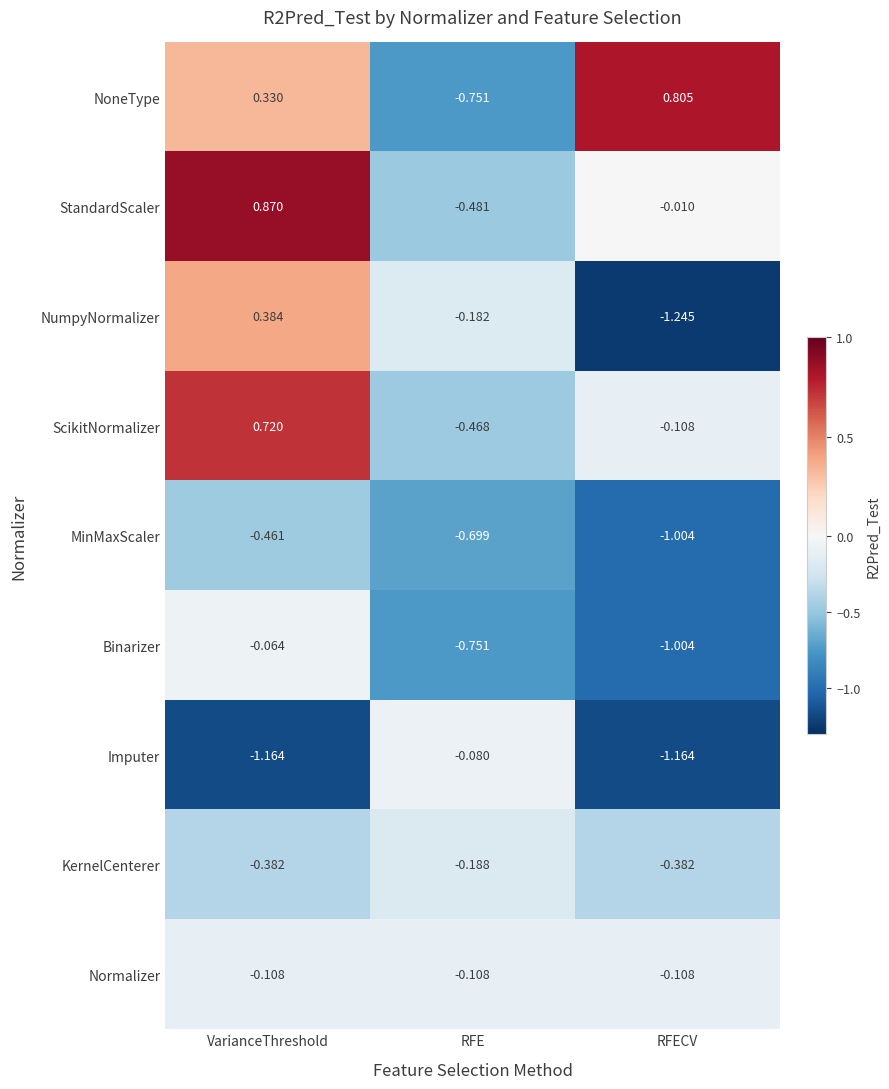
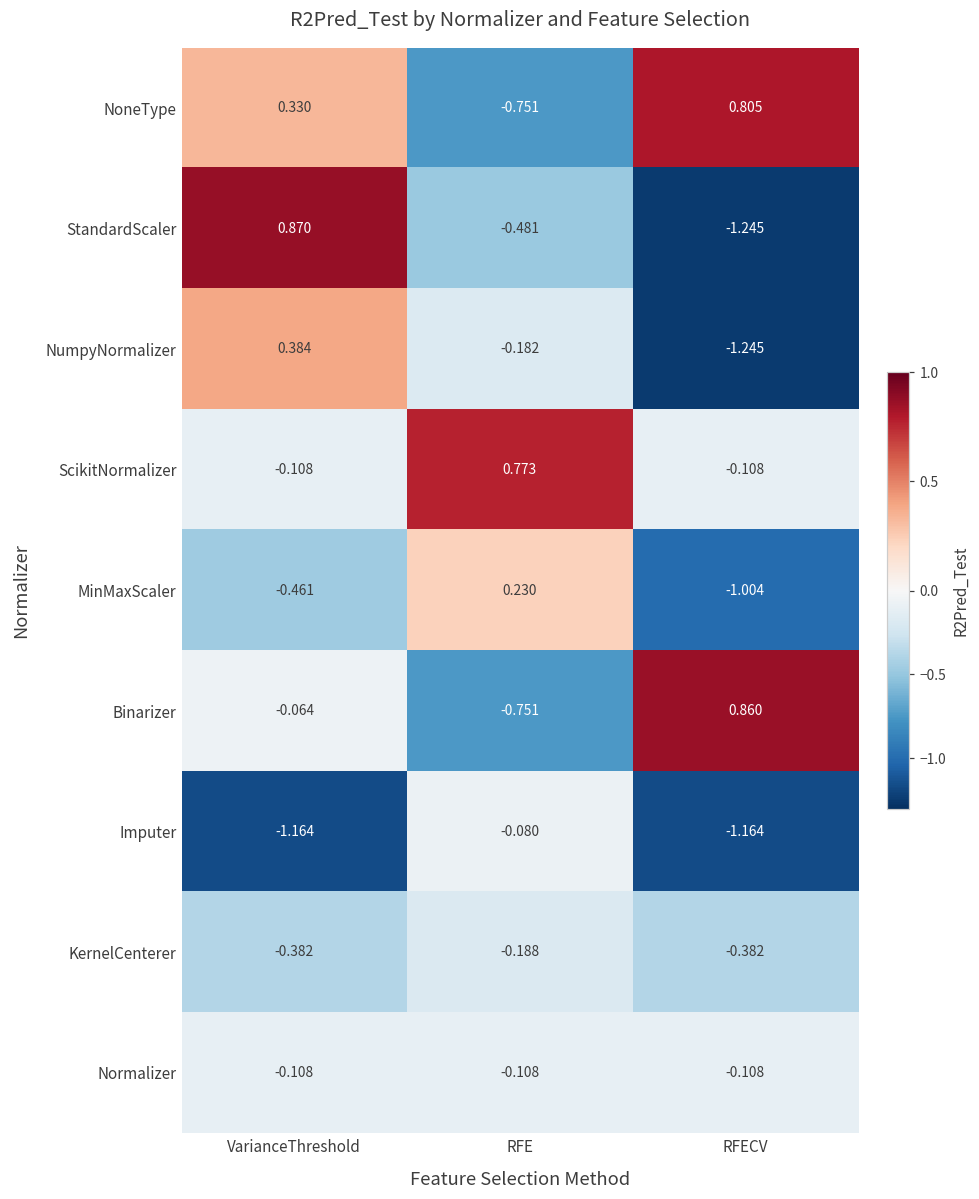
  {
    "NoneType": {
      "VarianceThreshold": 0.330,
      "RFE": -0.751,
      "RFECV": 0.805
    },
    "StandardScaler": {
      "VarianceThreshold": 0.870,
      "RFE": -0.481,
-     "RFECV": -0.010
+     "RFECV": -1.245
    },
    "NumpyNormalizer": {
      "VarianceThreshold": 0.384,
      "RFE": -0.182,
      "RFECV": -1.245
    },
    "ScikitNormalizer": {
-     "VarianceThreshold": 0.720,
-     "RFE": -0.468,
+     "VarianceThreshold": -0.108,
+     "RFE": 0.773,
      "RFECV": -0.108
    },
    "MinMaxScaler": {
      "VarianceThreshold": -0.461,
-     "RFE": -0.699,
+     "RFE": 0.230,
      "RFECV": -1.004
    },
    "Binarizer": {
      "VarianceThreshold": -0.064,
      "RFE": -0.751,
-     "RFECV": -1.004
+     "RFECV": 0.860
    },
    "Imputer": {
      "VarianceThreshold": -1.164,
      "RFE": -0.080,
      "RFECV": -1.164
    },
    "KernelCenterer": {
      "VarianceThreshold": -0.382,
      "RFE": -0.188,
      "RFECV": -0.382
    },
    "Normalizer": {
      "VarianceThreshold": -0.108,
      "RFE": -0.108,
      "RFECV": -0.108
    }
  }
